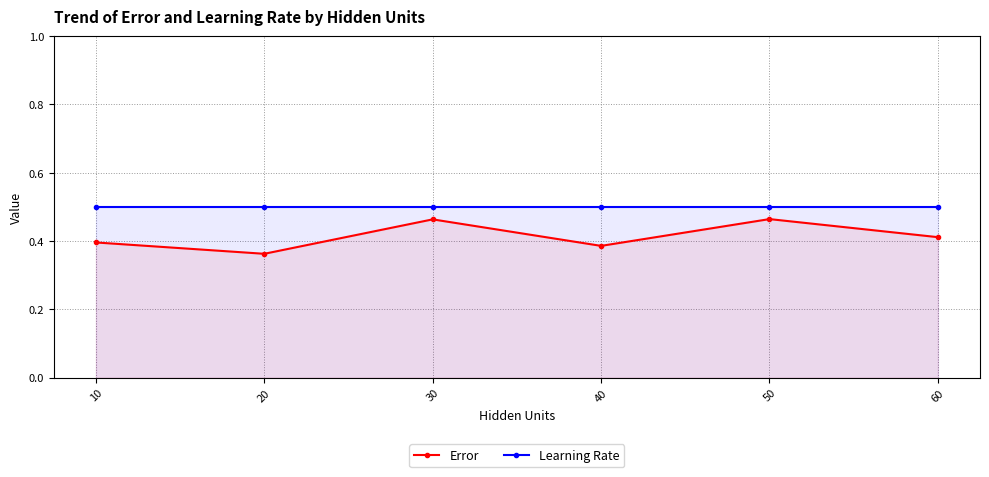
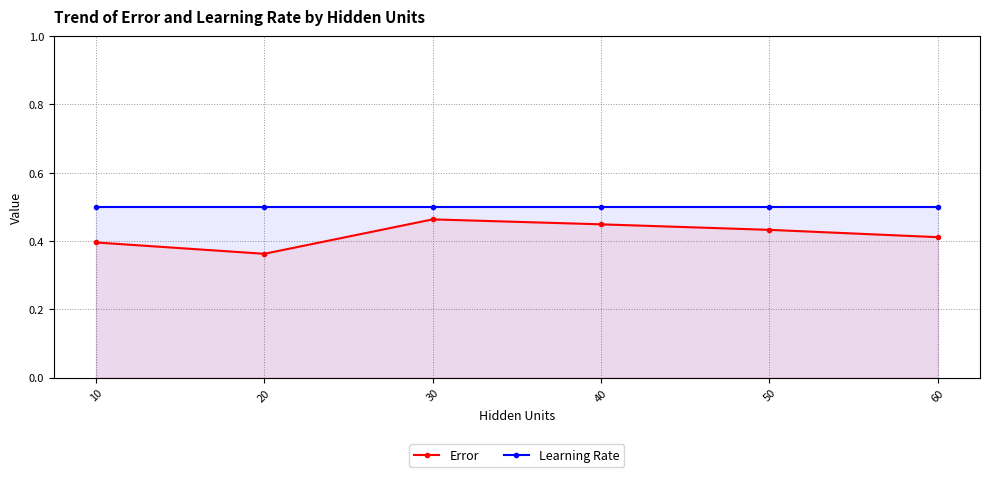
  {
    "Error": {
      "10": 0.40,
      "20": 0.36,
      "30": 0.46,
-     "40": 0.39,
-     "50": 0.46,
+     "40": 0.45,
+     "50": 0.43,
      "60": 0.41
    },
    "Learning Rate": {
      "10": 0.50,
      "20": 0.50,
      "30": 0.50,
      "40": 0.50,
      "50": 0.50,
      "60": 0.50
    }
  }
